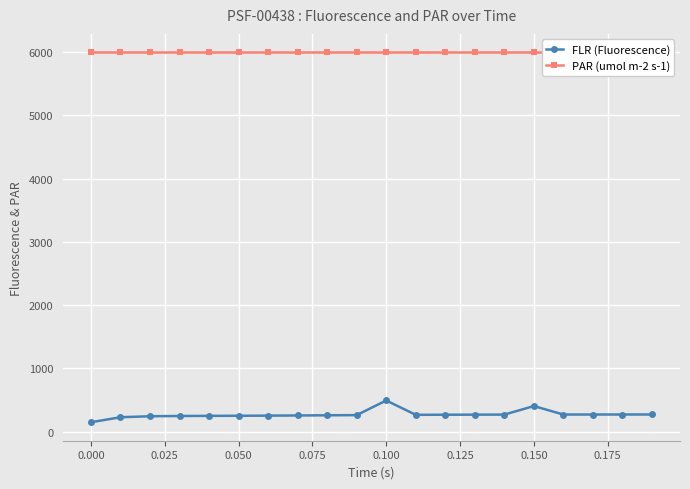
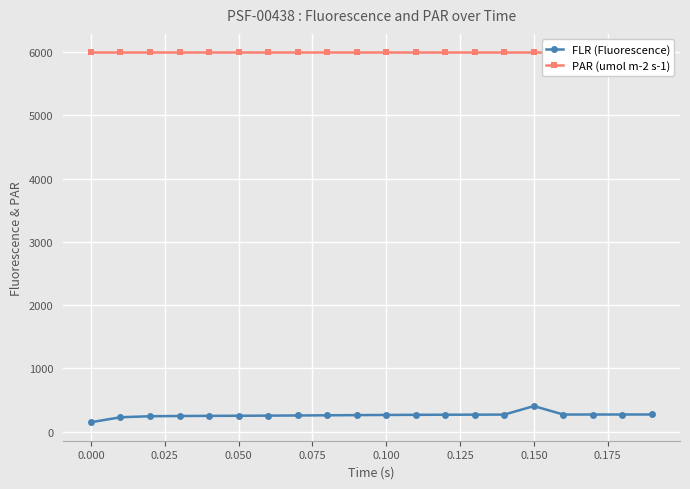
  {
    "FLR (Fluorescence)": {
      "0.000": 200,
      "0.050": 300,
-     "0.100": 500,
+     "0.100": 300,
      "0.150": 400
    },
    "PAR (umol m-2 s-1)": {
      "0.000": 6000,
      "0.050": 6000,
      "0.100": 6000,
      "0.150": 6000
    }
  }
